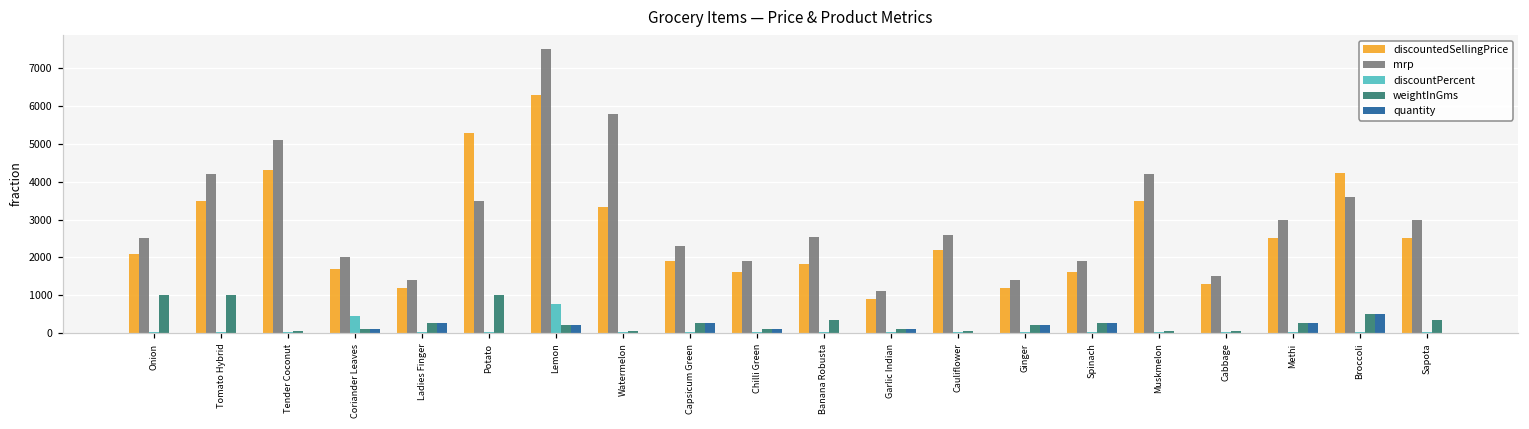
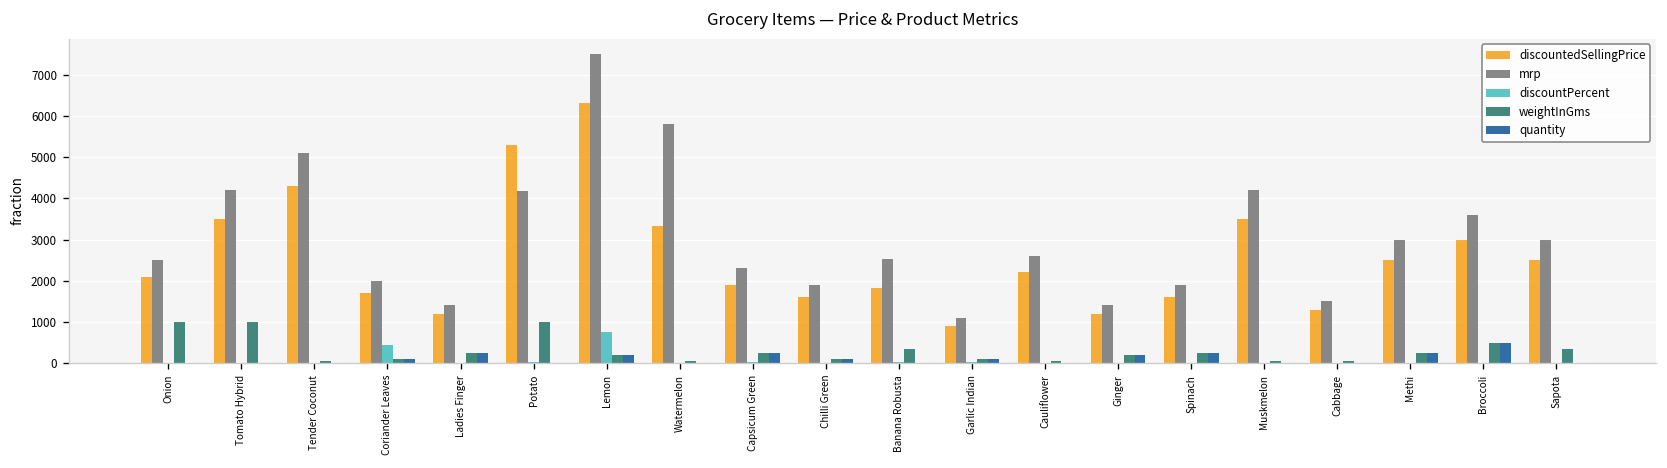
  {
    "discountedSellingPrice": {
      "Onion": 2100,
      "Tomato Hybrid": 3500,
      "Tender Coconut": 4300,
      "Coriander Leaves": 1700,
      "Ladies Finger": 1200,
      "Potato": 5300,
      "Lemon": 6300,
      "Watermelon": 3300,
      "Capsicum Green": 1900,
      "Chilli Green": 1600,
      "Banana Robusta": 1800,
      "Garlic Indian": 900,
      "Cauliflower": 2200,
      "Ginger": 1200,
      "Spinach": 1600,
      "Muskmelon": 3500,
      "Cabbage": 1300,
      "Methi": 2500,
-     "Broccoli": 4200,
+     "Broccoli": 3000,
      "Sapota": 2500
    },
    "mrp": {
      "Onion": 2500,
      "Tomato Hybrid": 4200,
      "Tender Coconut": 5100,
      "Coriander Leaves": 2000,
      "Ladies Finger": 1400,
-     "Potato": 3500,
+     "Potato": 4200,
      "Lemon": 7500,
      "Watermelon": 5800,
      "Capsicum Green": 2300,
      "Chilli Green": 1900,
      "Banana Robusta": 2500,
      "Garlic Indian": 1100,
      "Cauliflower": 2600,
      "Ginger": 1400,
      "Spinach": 1900,
      "Muskmelon": 4200,
      "Cabbage": 1500,
      "Methi": 3000,
      "Broccoli": 3600,
      "Sapota": 3000
    },
    "discountPercent": {
      "Coriander Leaves": 500,
      "Lemon": 800
    }
  }
